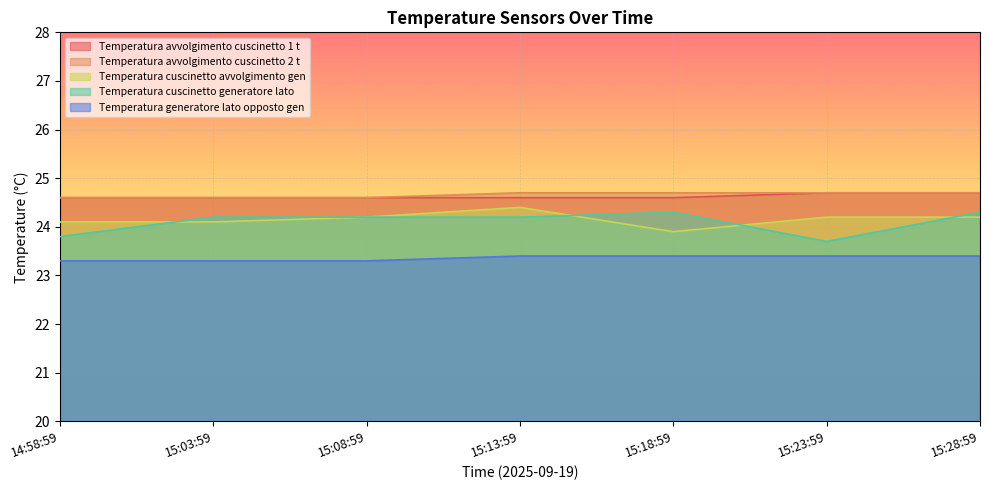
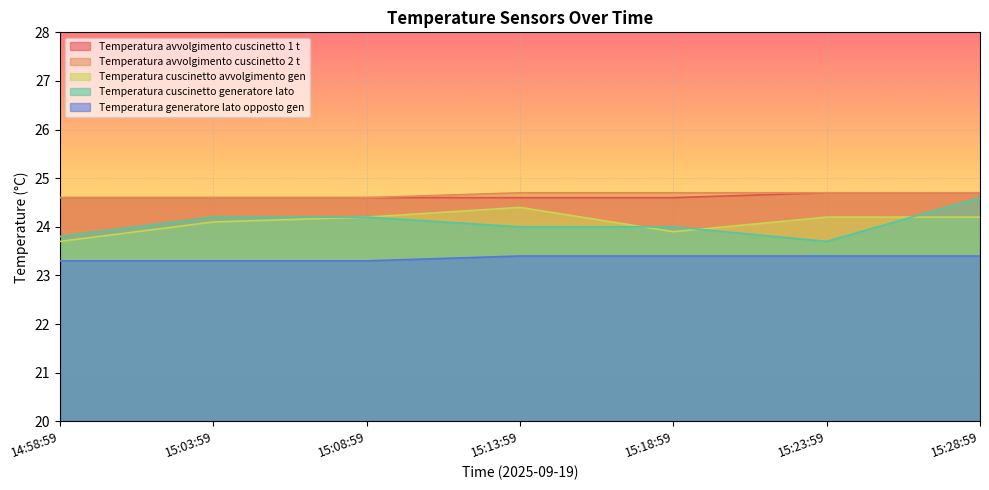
  {
    "Temperatura cuscinetto avvolgimento gen": {
-     "14:58:59": 24.1,
+     "14:58:59": 23.7,
      "15:03:59": 24.1,
      "15:13:59": 24.4,
      "15:18:59": 23.9,
      "15:23:59": 24.2,
      "15:28:59": 24.2
    },
    "Temperatura cuscinetto generatore lato": {
      "14:58:59": 23.8,
      "15:03:59": 24.2,
-     "15:13:59": 24.2,
-     "15:18:59": 24.3,
+     "15:13:59": 24.0,
+     "15:18:59": 24.0,
      "15:23:59": 23.7,
-     "15:28:59": 24.3
+     "15:28:59": 24.6
    },
    "Temperatura generatore lato opposto gen": {
      "14:58:59": 23.3,
      "15:03:59": 23.3,
      "15:08:59": 23.3,
      "15:13:59": 23.4,
      "15:18:59": 23.4,
      "15:23:59": 23.4,
      "15:28:59": 23.4
    }
  }
